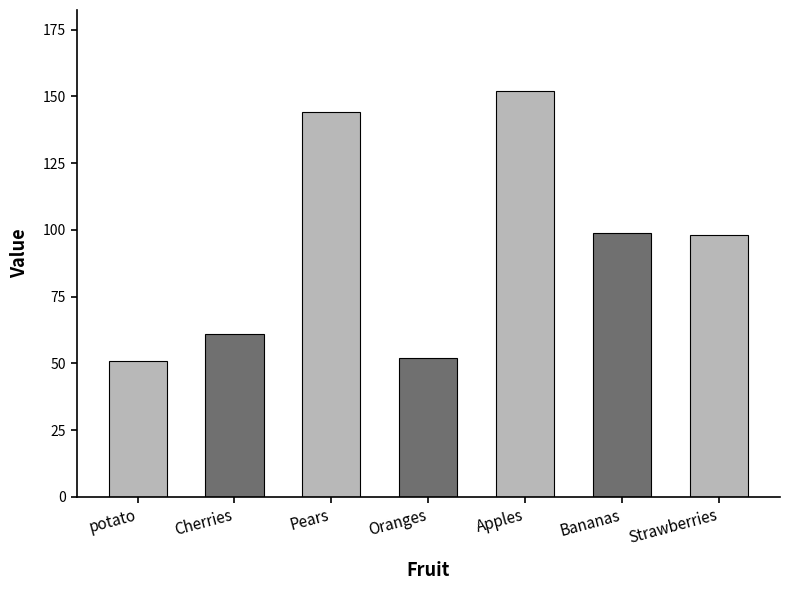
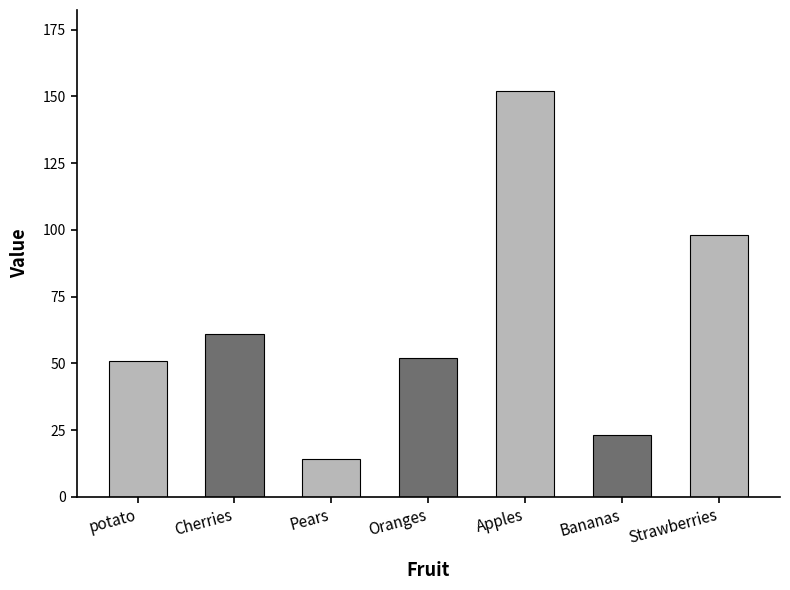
  {
    "potato": 51,
    "Cherries": 61,
-   "Pears": 144,
+   "Pears": 14,
    "Oranges": 52,
    "Apples": 152,
-   "Bananas": 99,
+   "Bananas": 23,
    "Strawberries": 98
  }
